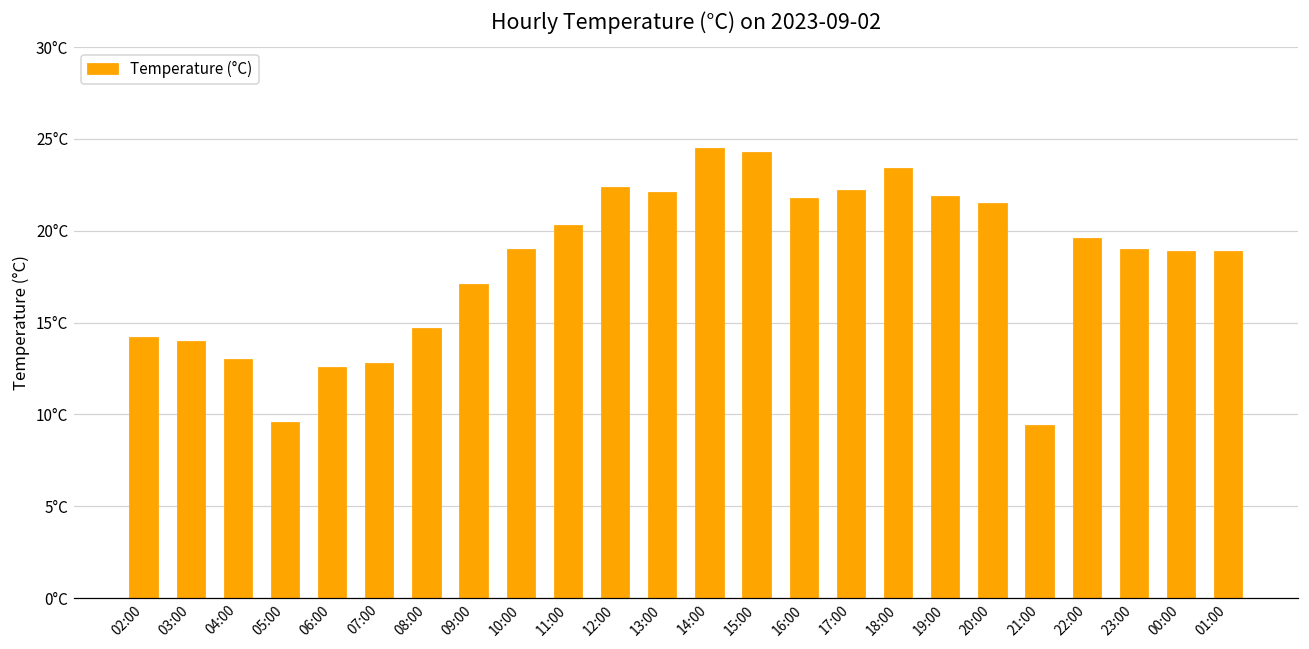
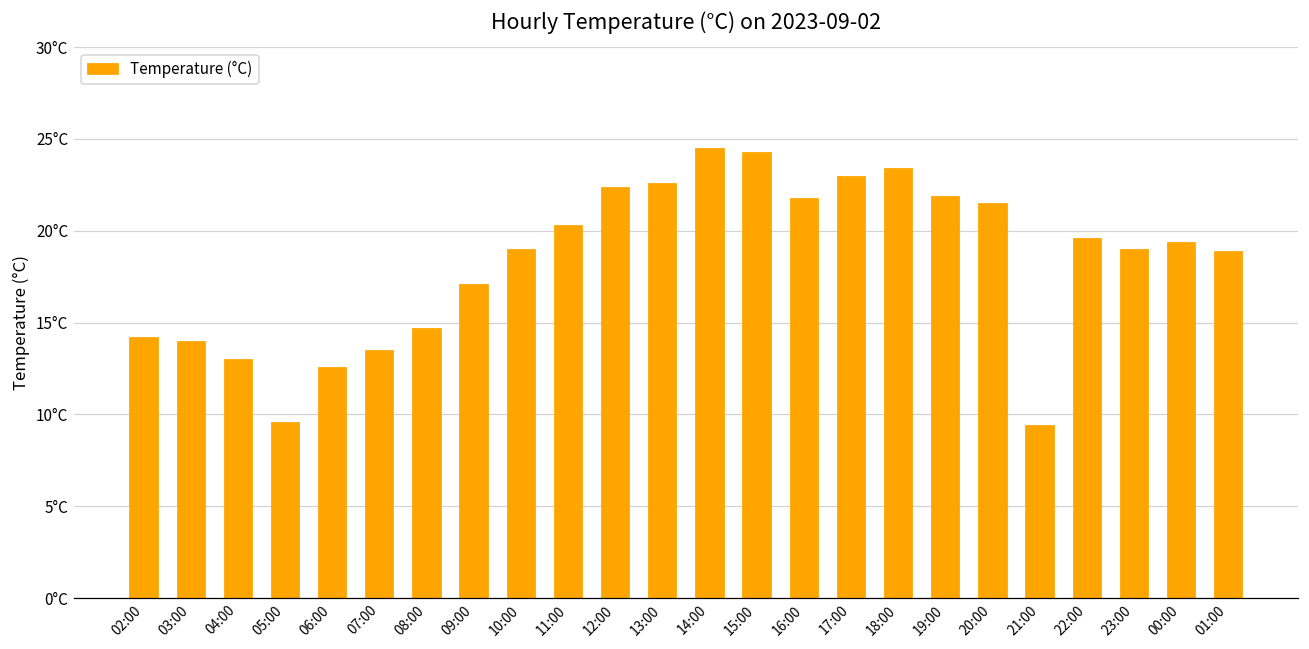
  {
    "02:00": "14.2°C",
    "03:00": "14.0°C",
    "04:00": "13.0°C",
    "05:00": "9.6°C",
    "06:00": "12.6°C",
-   "07:00": "12.8°C",
+   "07:00": "13.5°C",
    "08:00": "14.7°C",
    "09:00": "17.1°C",
    "10:00": "19.0°C",
    "11:00": "20.3°C",
    "12:00": "22.4°C",
-   "13:00": "22.1°C",
+   "13:00": "22.6°C",
    "14:00": "24.5°C",
    "15:00": "24.3°C",
    "16:00": "21.8°C",
-   "17:00": "22.2°C",
+   "17:00": "23.0°C",
    "18:00": "23.4°C",
    "19:00": "21.9°C",
    "20:00": "21.5°C",
    "21:00": "9.4°C",
    "22:00": "19.6°C",
    "23:00": "19.0°C",
-   "00:00": "18.9°C",
+   "00:00": "19.4°C",
    "01:00": "18.9°C"
  }
